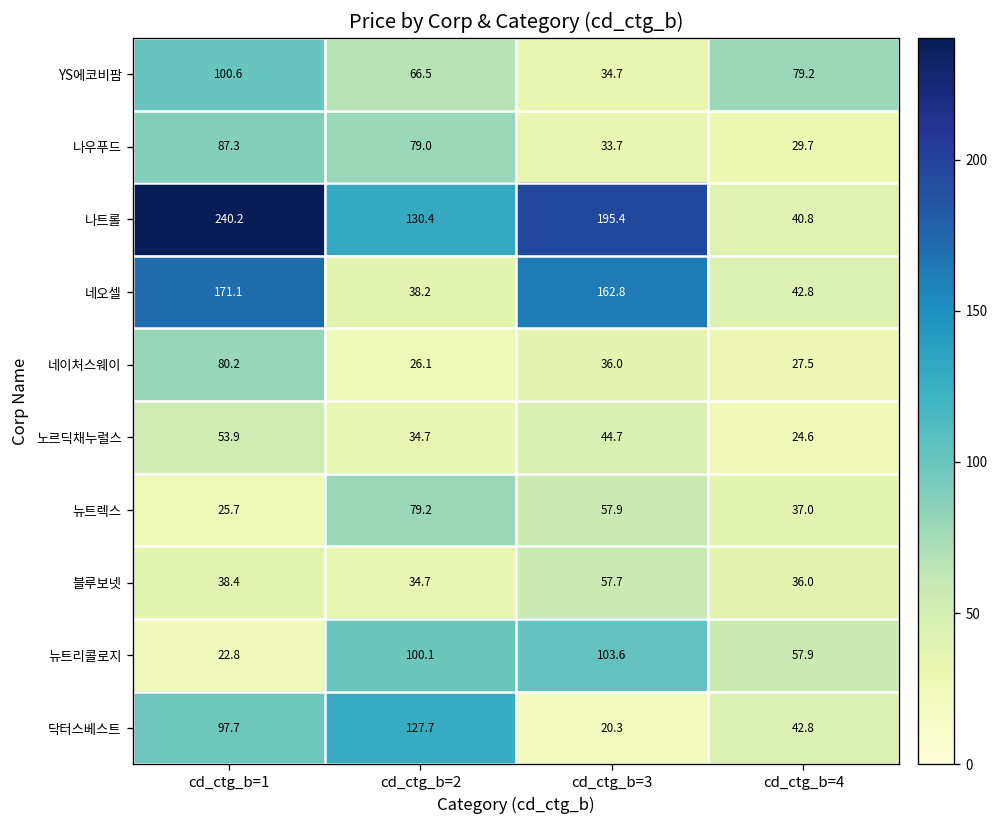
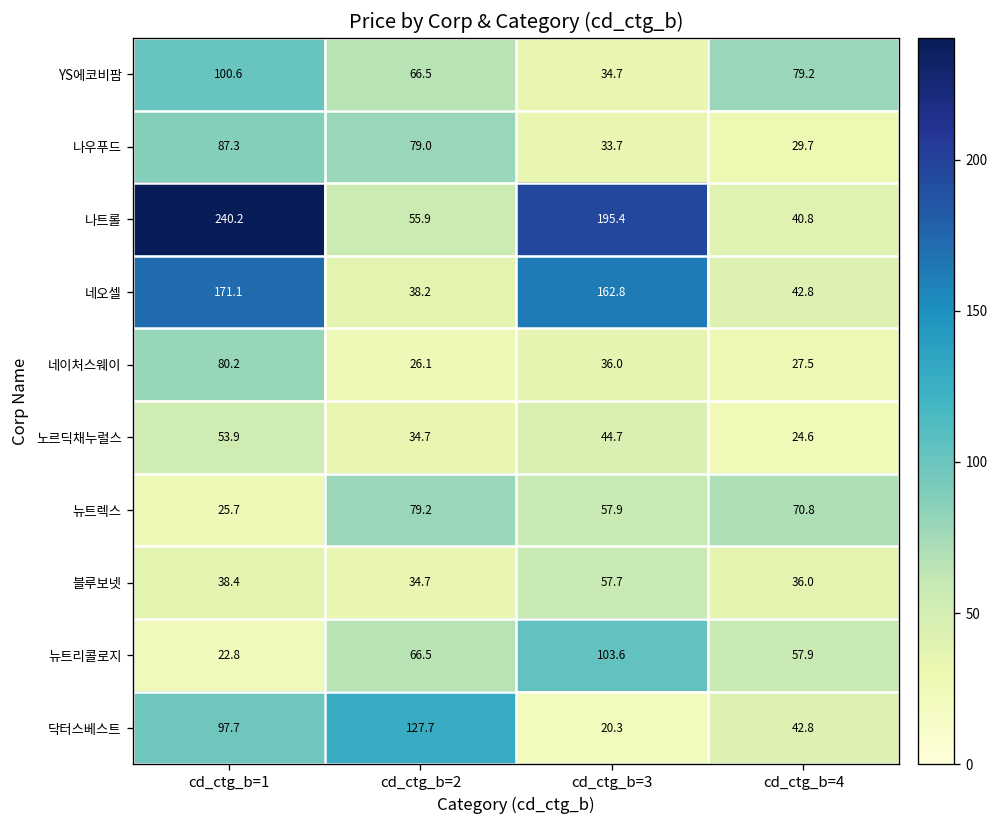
  {
    "YS에코비팜": {
      "cd_ctg_b=1": 100.6,
      "cd_ctg_b=2": 66.5,
      "cd_ctg_b=3": 34.7,
      "cd_ctg_b=4": 79.2
    },
    "나우푸드": {
      "cd_ctg_b=1": 87.3,
      "cd_ctg_b=2": 79.0,
      "cd_ctg_b=3": 33.7,
      "cd_ctg_b=4": 29.7
    },
    "나트롤": {
      "cd_ctg_b=1": 240.2,
-     "cd_ctg_b=2": 130.4,
+     "cd_ctg_b=2": 55.9,
      "cd_ctg_b=3": 195.4,
      "cd_ctg_b=4": 40.8
    },
    "네오셀": {
      "cd_ctg_b=1": 171.1,
      "cd_ctg_b=2": 38.2,
      "cd_ctg_b=3": 162.8,
      "cd_ctg_b=4": 42.8
    },
    "네이처스웨이": {
      "cd_ctg_b=1": 80.2,
      "cd_ctg_b=2": 26.1,
      "cd_ctg_b=3": 36.0,
      "cd_ctg_b=4": 27.5
    },
    "노르딕채누럴스": {
      "cd_ctg_b=1": 53.9,
      "cd_ctg_b=2": 34.7,
      "cd_ctg_b=3": 44.7,
      "cd_ctg_b=4": 24.6
    },
    "뉴트렉스": {
      "cd_ctg_b=1": 25.7,
      "cd_ctg_b=2": 79.2,
      "cd_ctg_b=3": 57.9,
-     "cd_ctg_b=4": 37.0
+     "cd_ctg_b=4": 70.8
    },
    "블루보넷": {
      "cd_ctg_b=1": 38.4,
      "cd_ctg_b=2": 34.7,
      "cd_ctg_b=3": 57.7,
      "cd_ctg_b=4": 36.0
    },
    "뉴트리콜로지": {
      "cd_ctg_b=1": 22.8,
-     "cd_ctg_b=2": 100.1,
+     "cd_ctg_b=2": 66.5,
      "cd_ctg_b=3": 103.6,
      "cd_ctg_b=4": 57.9
    },
    "닥터스베스트": {
      "cd_ctg_b=1": 97.7,
      "cd_ctg_b=2": 127.7,
      "cd_ctg_b=3": 20.3,
      "cd_ctg_b=4": 42.8
    }
  }
